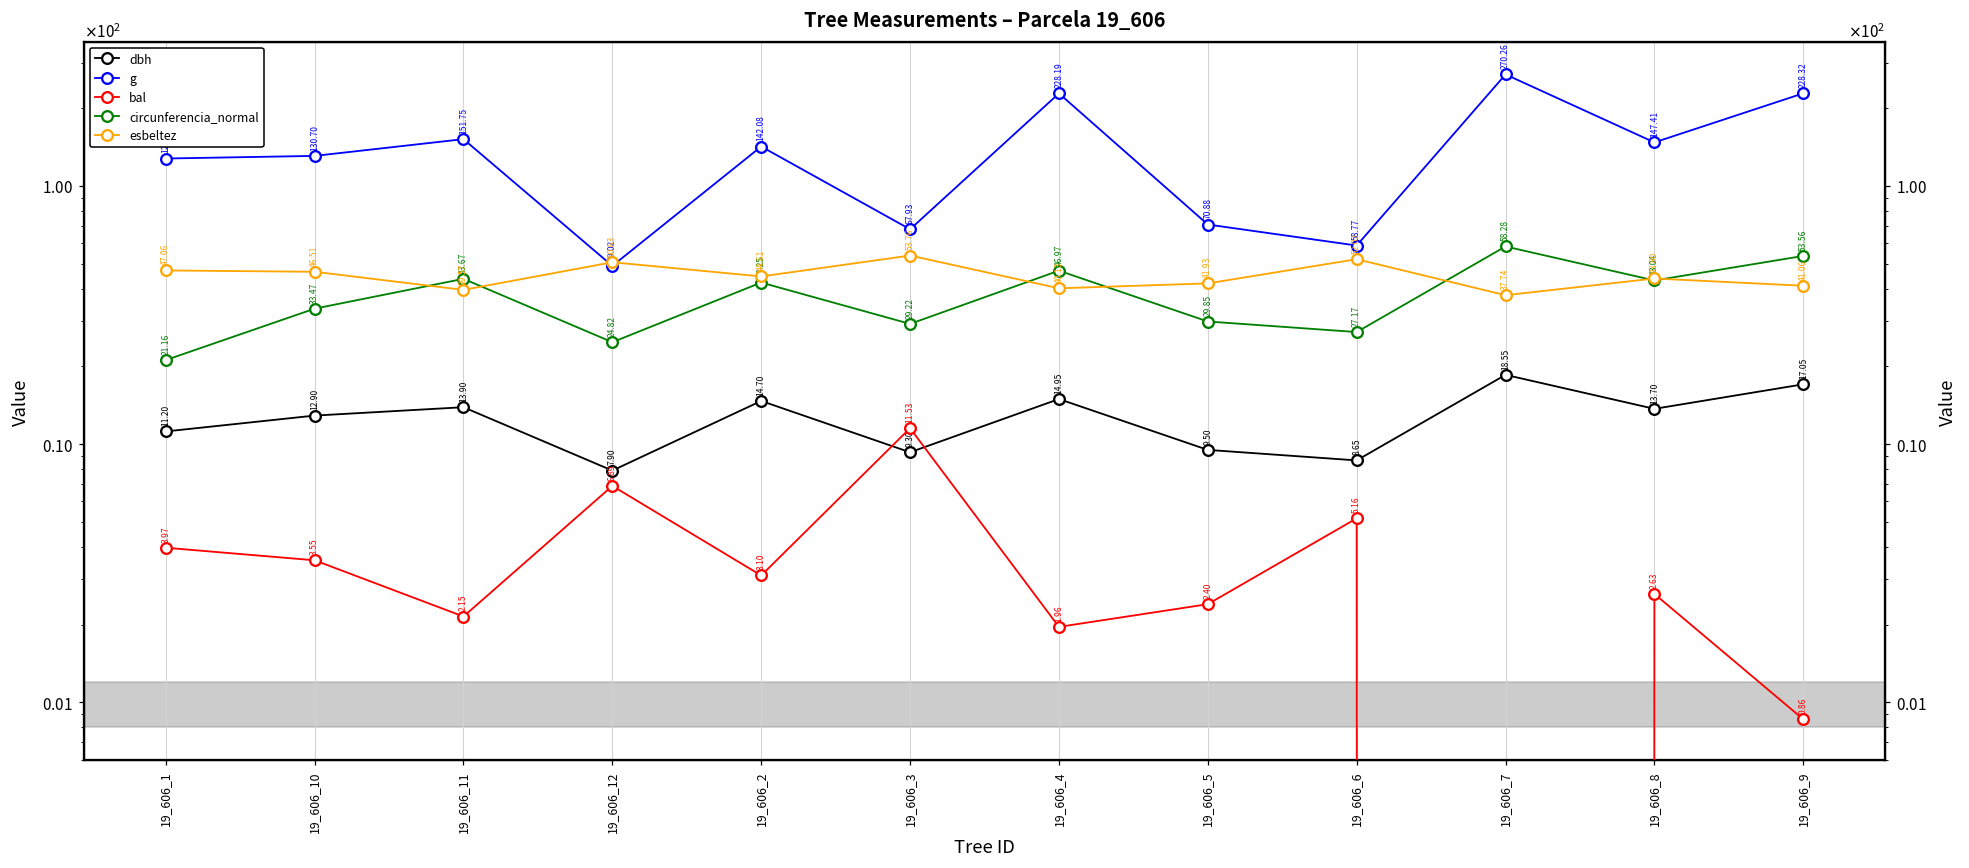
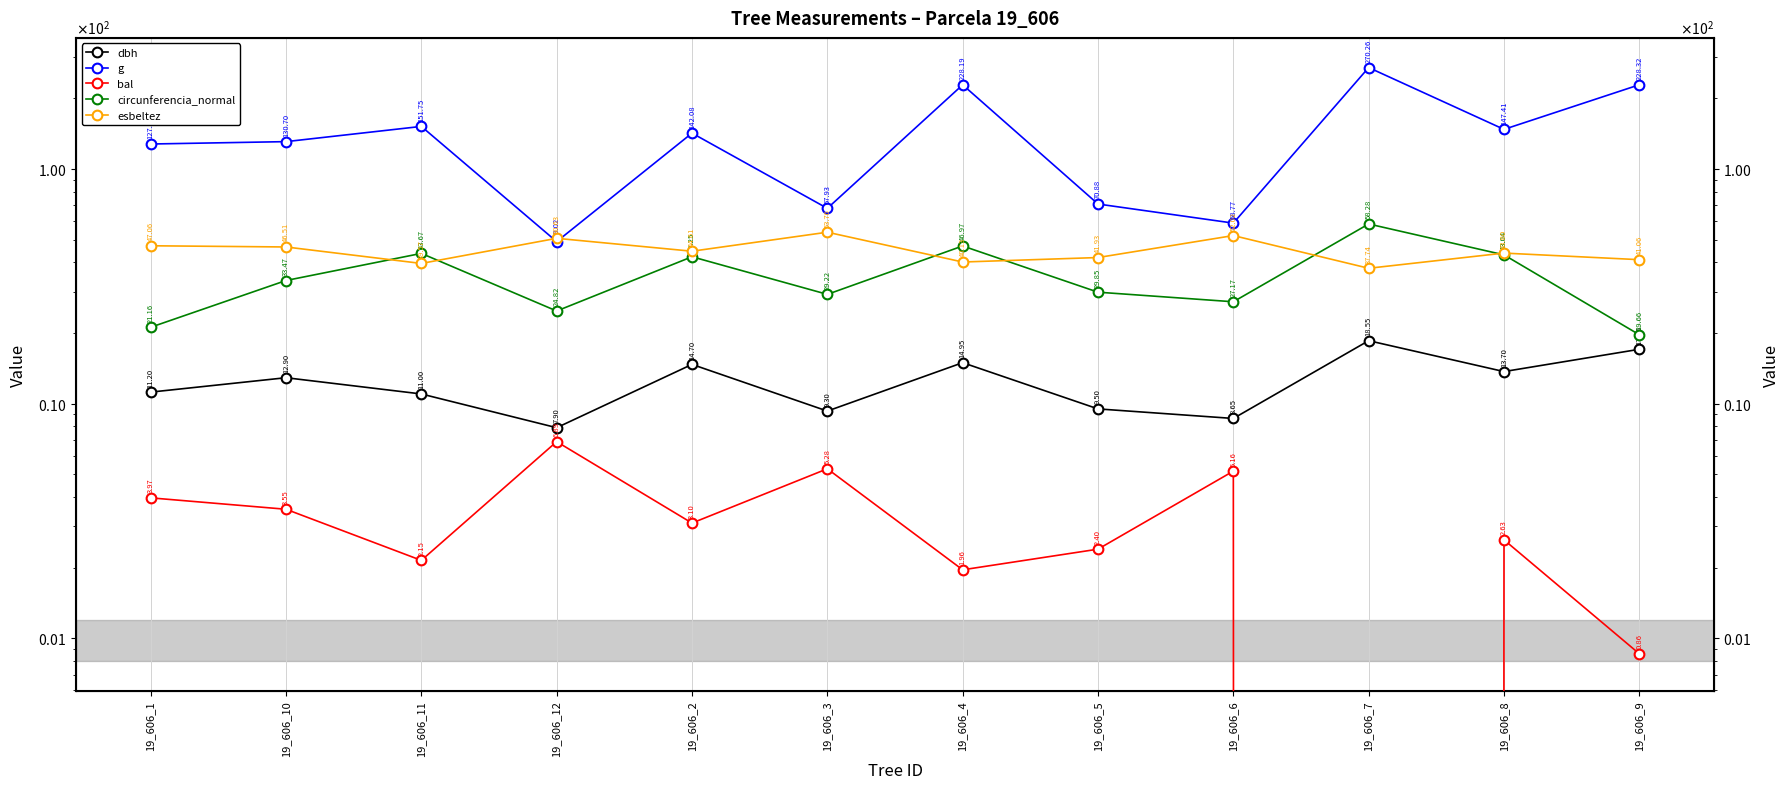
  {
    "dbh": {
      "19_606_1": 11.20,
      "19_606_10": 12.90,
-     "19_606_11": 13.90,
+     "19_606_11": 11.00,
      "19_606_12": 7.90,
      "19_606_2": 14.70,
      "19_606_4": 14.95,
      "19_606_5": 9.50,
      "19_606_6": 8.65,
      "19_606_7": 18.55,
      "19_606_8": 13.70,
      "19_606_9": 17.05
    },
    "g": {
      "19_606_10": 130.70,
      "19_606_11": 151.75,
      "19_606_2": 142.08,
      "19_606_3": 67.93,
      "19_606_4": 228.19,
      "19_606_5": 70.88,
      "19_606_7": 270.26,
      "19_606_8": 147.41,
      "19_606_9": 228.32
    },
    "bal": {
      "19_606_1": 3.97,
      "19_606_10": 3.55,
      "19_606_11": 2.15,
      "19_606_2": 3.10,
-     "19_606_3": 11.53,
+     "19_606_3": 5.28,
      "19_606_4": 1.96,
      "19_606_5": 2.40,
      "19_606_6": 5.16,
      "19_606_8": 2.63,
      "19_606_9": 0.86
    },
    "circunferencia_normal": {
      "19_606_1": 21.16,
      "19_606_10": 33.47,
      "19_606_12": 24.82,
      "19_606_3": 29.22,
      "19_606_5": 29.85,
      "19_606_6": 27.17,
      "19_606_7": 58.28,
-     "19_606_9": 53.56
+     "19_606_9": 19.66
    },
    "esbeltez": {
      "19_606_1": 47.06,
      "19_606_10": 46.51,
      "19_606_5": 41.93,
      "19_606_7": 37.74,
      "19_606_9": 41.06
    }
  }
